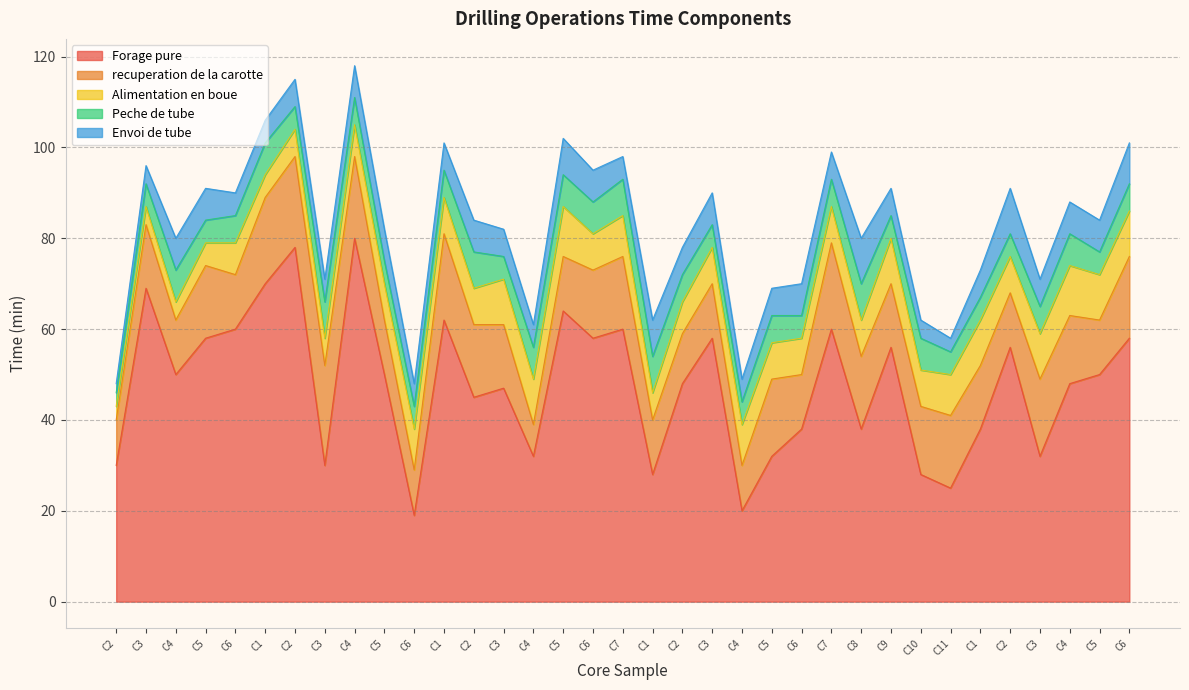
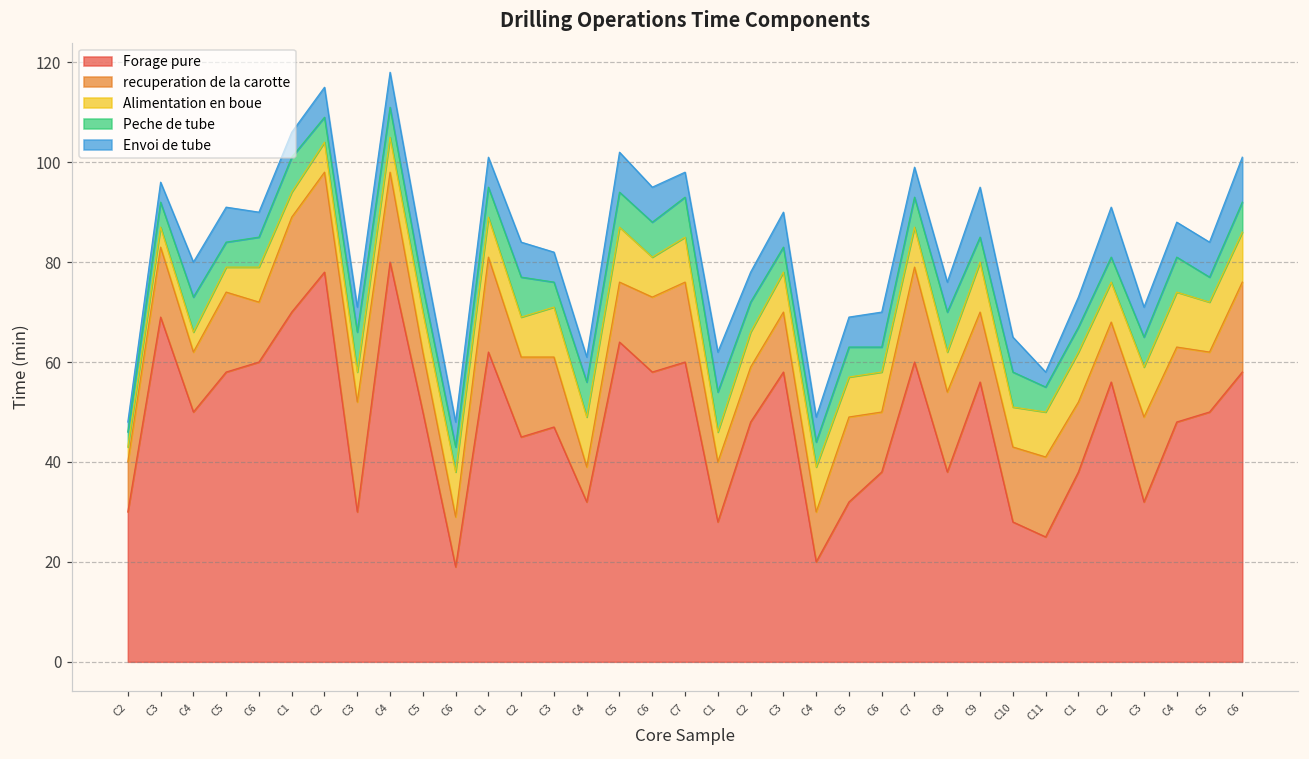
  {
    "Alimentation en boue": {
      "C8": 8,
      "C9": 10,
      "C10": 8,
      "C11": 9
    },
    "Peche de tube": {
      "C8": 8,
      "C9": 5,
      "C10": 7,
      "C11": 5
    },
    "Envoi de tube": {
-     "C8": 10,
-     "C9": 6,
-     "C10": 4,
+     "C8": 6,
+     "C9": 10,
+     "C10": 7,
      "C11": 3
    }
  }
